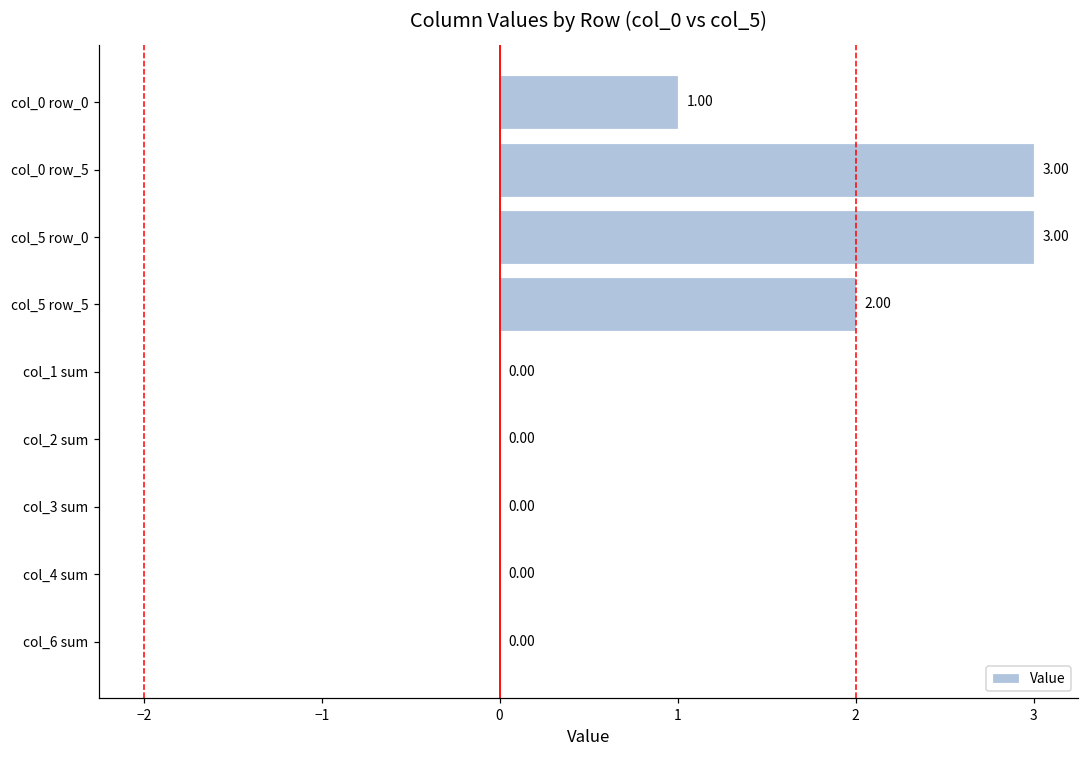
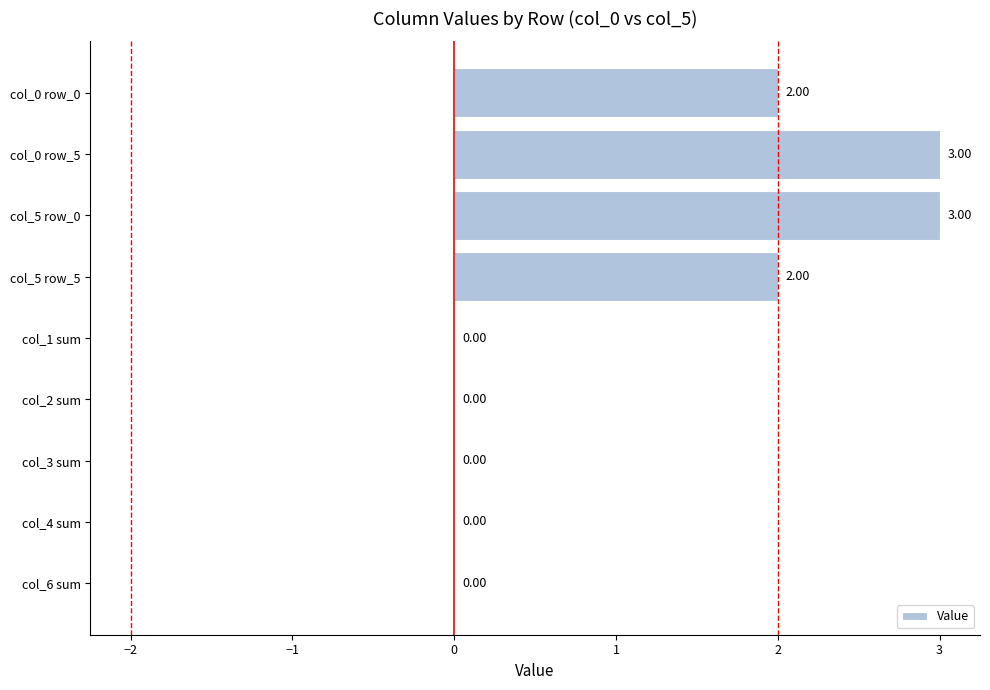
  {
-   "col_0 row_0": 1.00,
+   "col_0 row_0": 2.00,
    "col_0 row_5": 3.00,
    "col_5 row_0": 3.00,
    "col_5 row_5": 2.00,
    "col_1 sum": 0.00,
    "col_2 sum": 0.00,
    "col_3 sum": 0.00,
    "col_4 sum": 0.00,
    "col_6 sum": 0.00
  }
